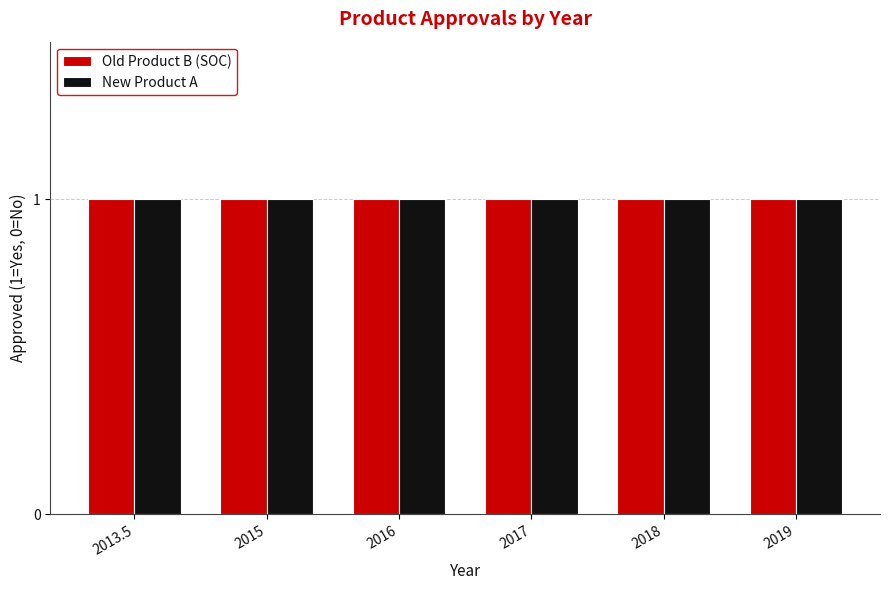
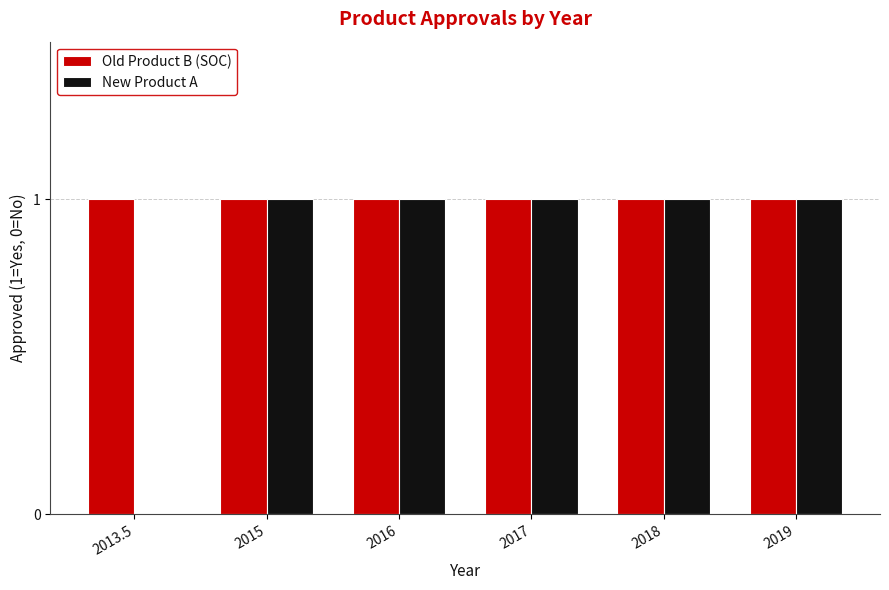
  {
    "Old Product B (SOC)": {
      "2013.5": 1,
      "2015": 1,
      "2016": 1,
      "2017": 1,
      "2018": 1,
      "2019": 1
    },
    "New Product A": {
-     "2013.5": 1,
+     "2013.5": 0,
      "2015": 1,
      "2016": 1,
      "2017": 1,
      "2018": 1,
      "2019": 1
    }
  }
